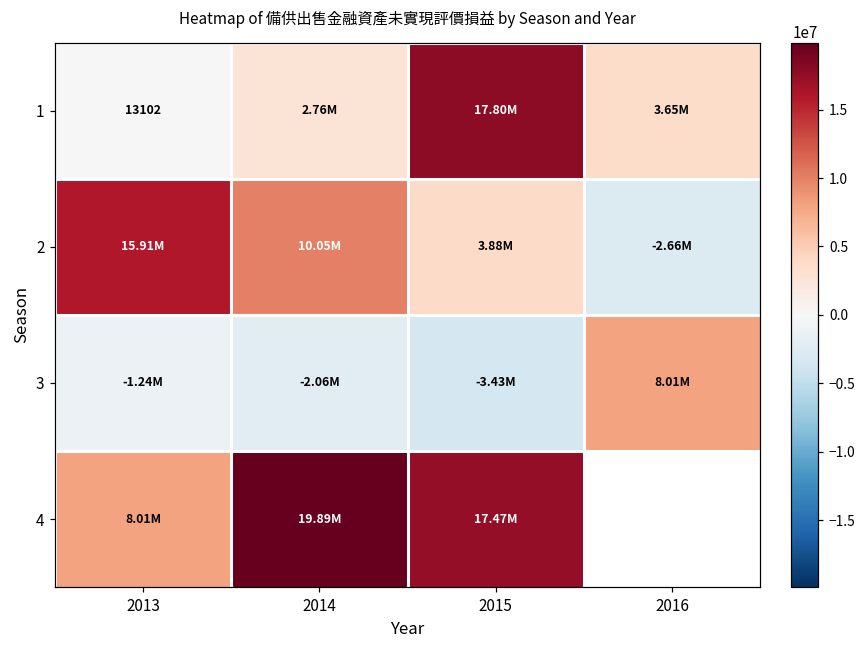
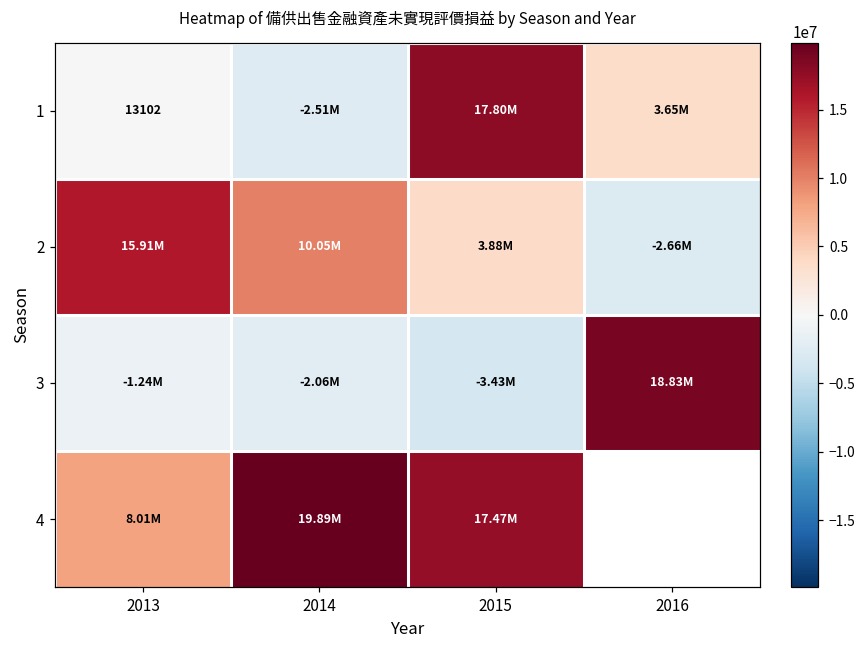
  {
    "1": {
      "2013": "13102",
-     "2014": "2.76M",
+     "2014": "-2.51M",
      "2015": "17.80M",
      "2016": "3.65M"
    },
    "2": {
      "2013": "15.91M",
      "2014": "10.05M",
      "2015": "3.88M",
      "2016": "-2.66M"
    },
    "3": {
      "2013": "-1.24M",
      "2014": "-2.06M",
      "2015": "-3.43M",
-     "2016": "8.01M"
+     "2016": "18.83M"
    },
    "4": {
      "2013": "8.01M",
      "2014": "19.89M",
      "2015": "17.47M"
    }
  }
